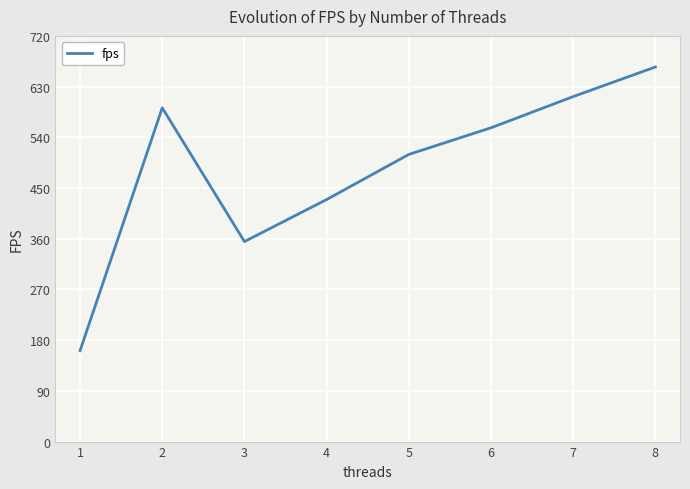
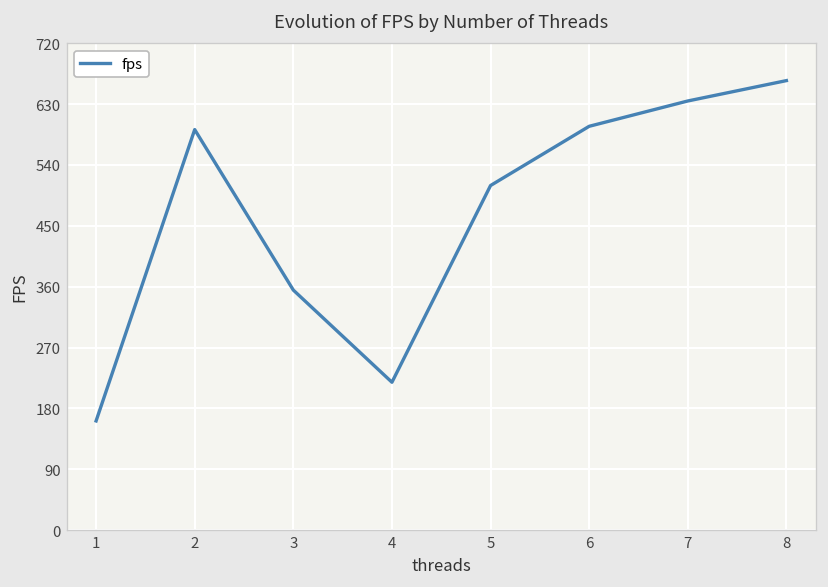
  {
    "1": 160,
    "2": 590,
    "3": 350,
-   "4": 430,
+   "4": 220,
    "5": 510,
-   "6": 560,
-   "7": 610,
+   "6": 600,
+   "7": 630,
    "8": 660
  }
